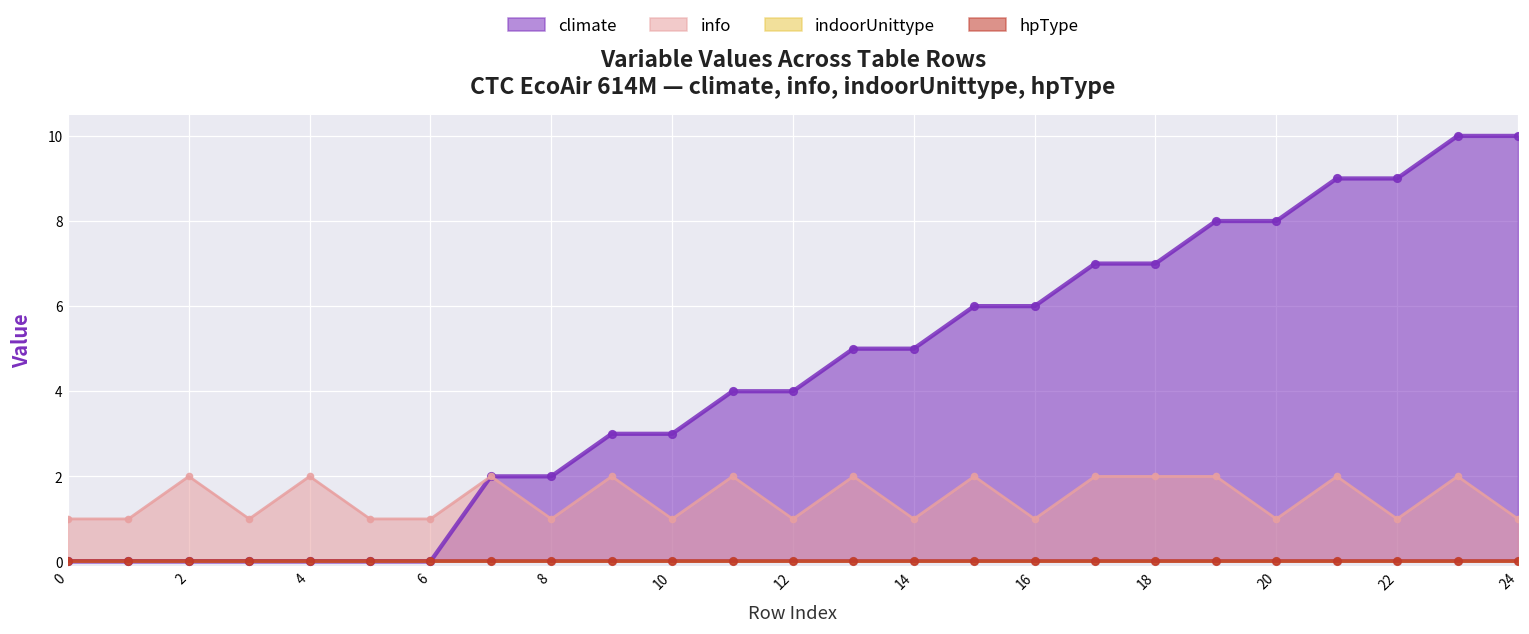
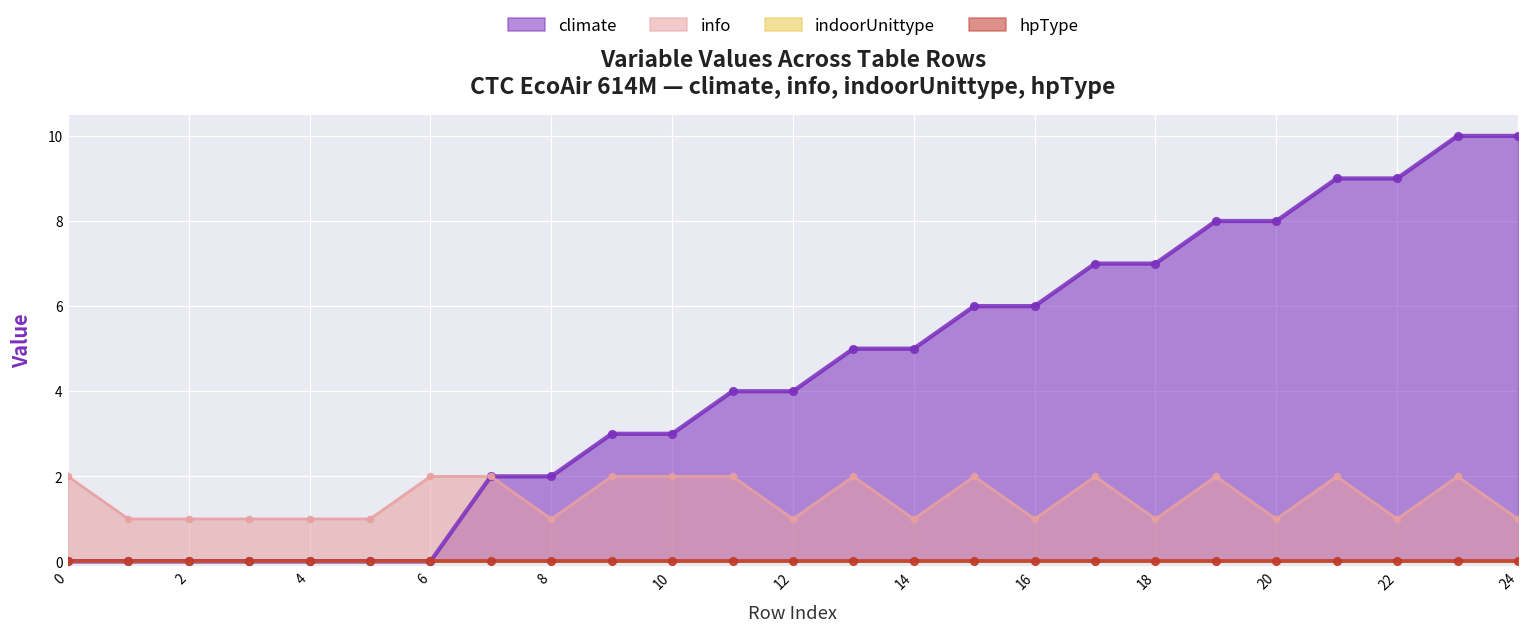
  {
    "climate": {
      "8": 2,
      "10": 3,
      "12": 4,
      "14": 5,
      "16": 6,
      "18": 7,
      "20": 8,
      "22": 9,
      "24": 10
    },
    "info": {
-     "0": 1,
-     "2": 2,
-     "4": 2,
-     "6": 1,
+     "0": 2,
+     "2": 1,
+     "4": 1,
+     "6": 2,
      "8": 1,
-     "10": 1,
+     "10": 2,
      "12": 1,
      "14": 1,
      "16": 1,
-     "18": 2,
+     "18": 1,
      "20": 1,
      "22": 1,
      "24": 1
    },
    "hpType": {
      "8": 0,
      "10": 0,
      "12": 0,
      "14": 0,
      "16": 0,
      "18": 0,
      "20": 0,
      "22": 0,
      "24": 0
    }
  }
